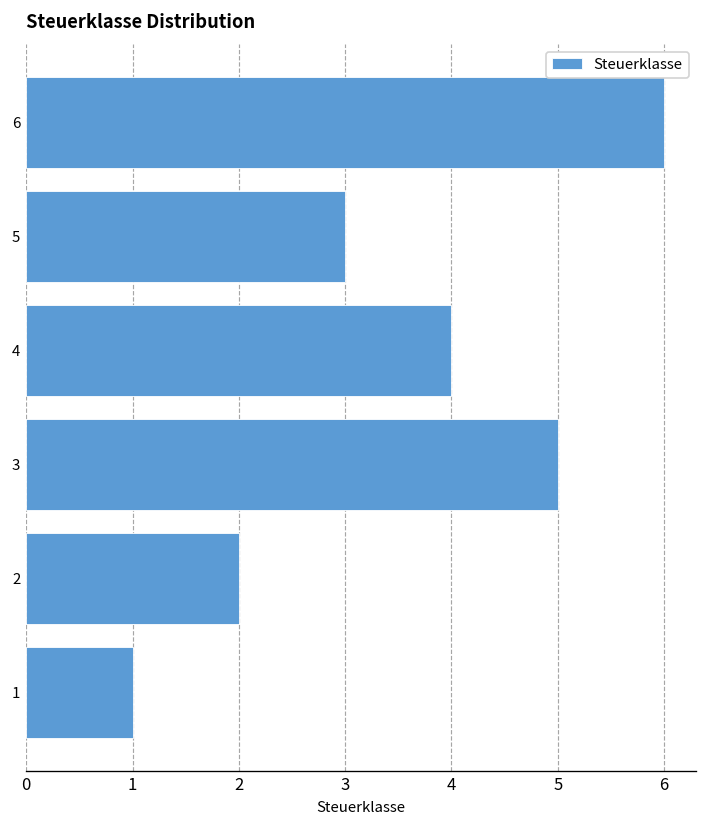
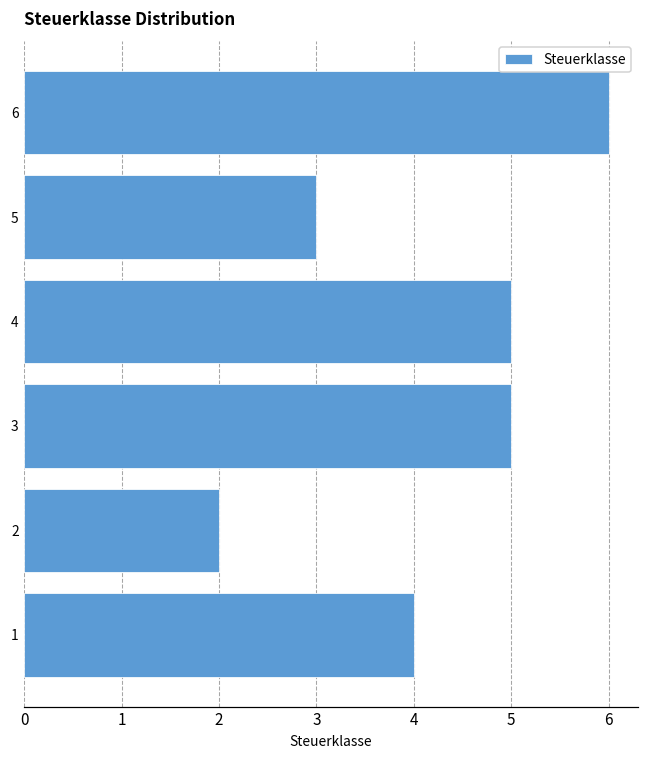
  {
    "6": 6,
    "5": 3,
-   "4": 4,
+   "4": 5,
    "3": 5,
    "2": 2,
-   "1": 1
+   "1": 4
  }
